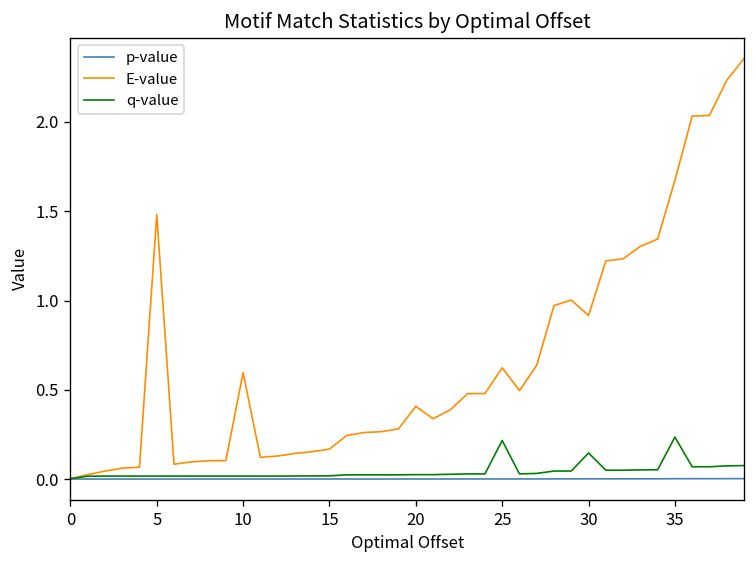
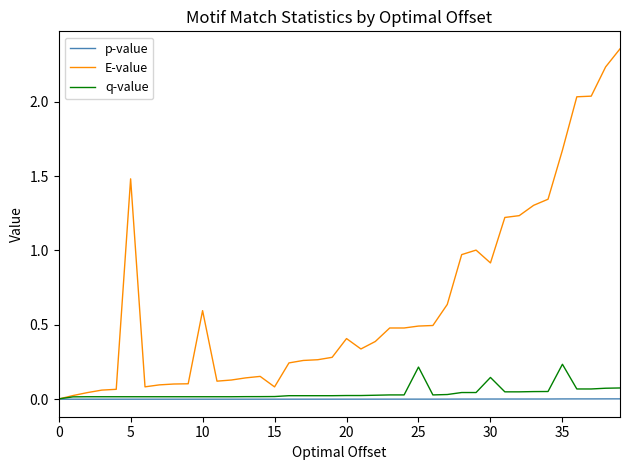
  {
    "p-value": {
      "15": 0.00,
      "20": 0.00,
      "25": 0.00,
      "30": 0.00,
      "35": 0.00
    },
    "E-value": {
      "5": 1.48,
      "10": 0.60,
-     "15": 0.17,
+     "15": 0.08,
      "20": 0.41,
-     "25": 0.62,
+     "25": 0.49,
      "30": 0.92,
      "35": 1.67
    },
    "q-value": {
      "15": 0.02,
      "20": 0.02,
      "25": 0.22,
      "30": 0.15,
      "35": 0.23
    }
  }
